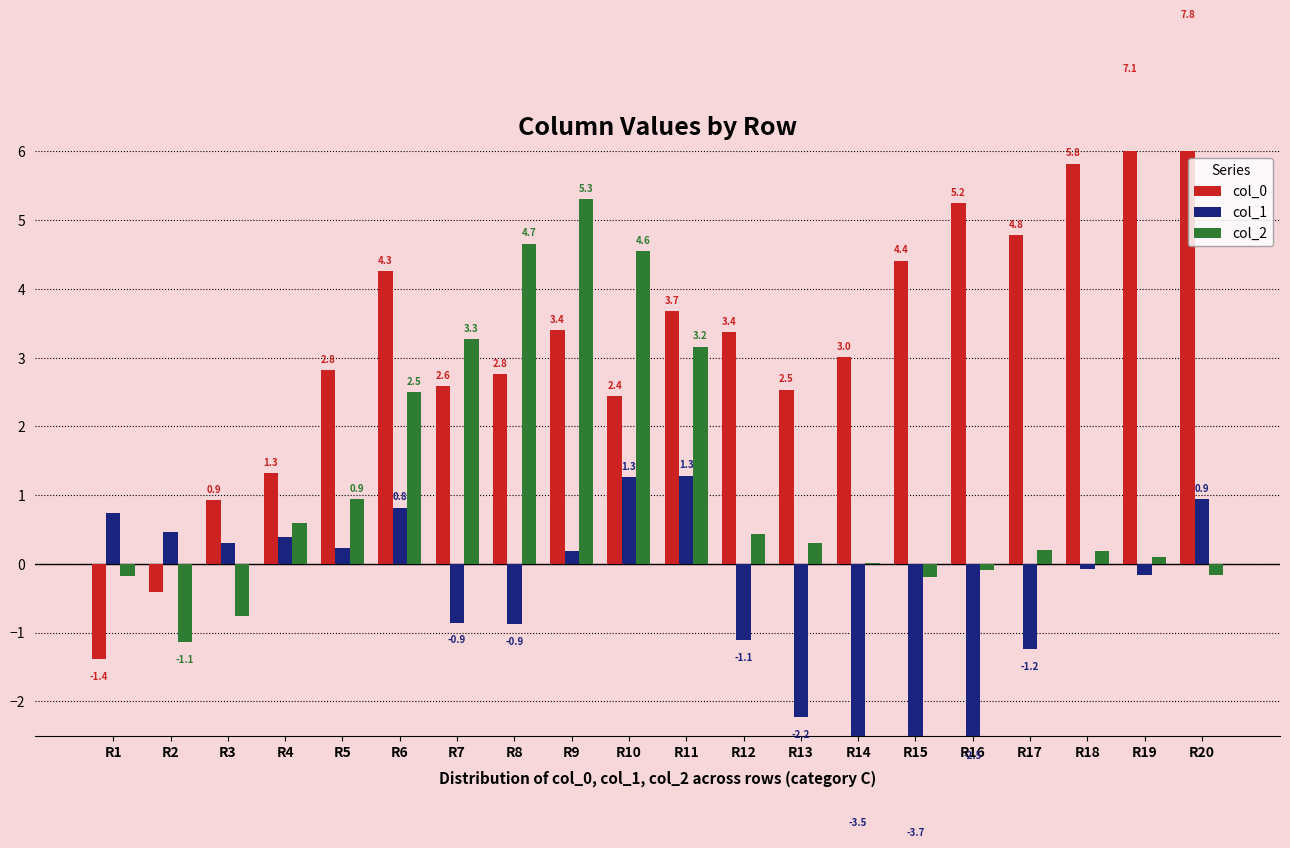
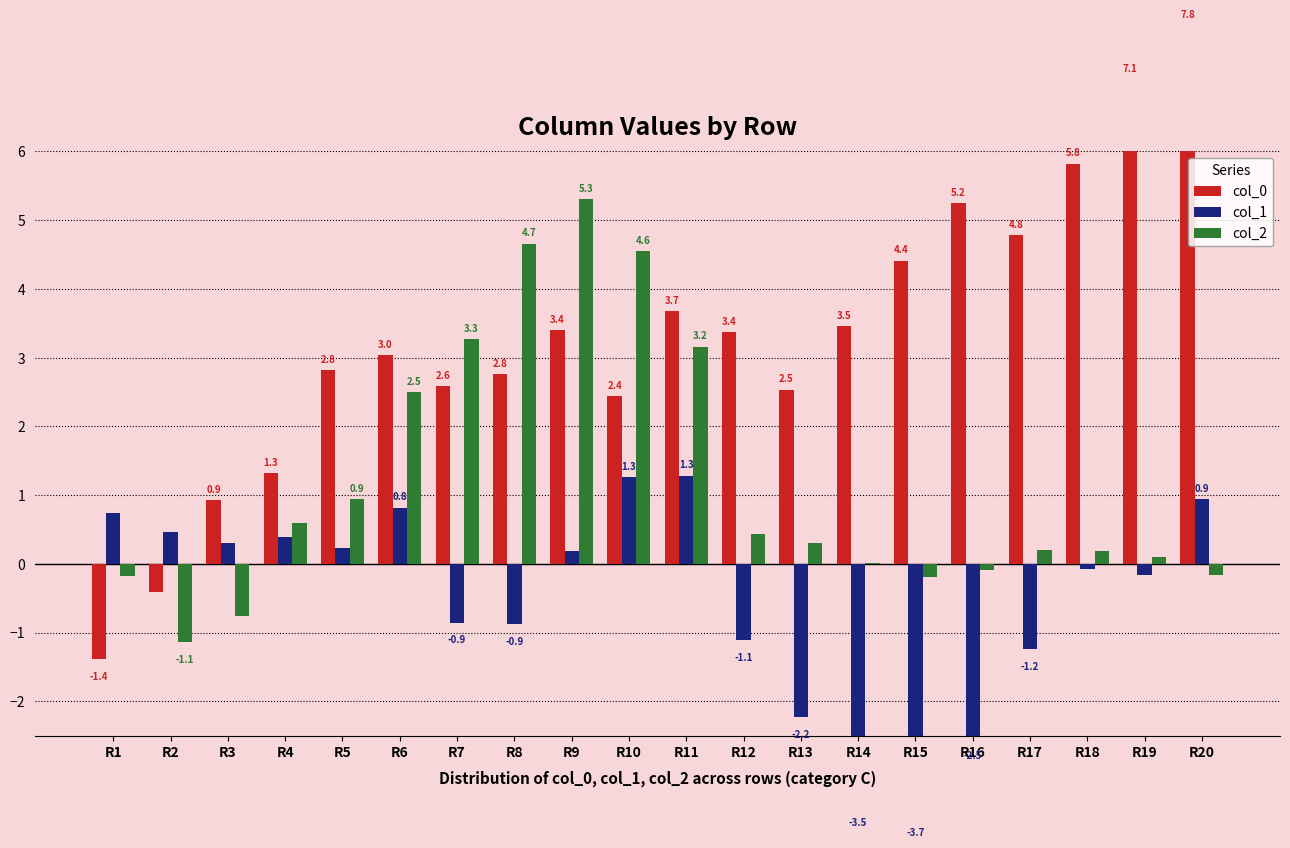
  {
    "col_0": {
      "R1": -1.4,
      "R3": 0.9,
      "R4": 1.3,
      "R5": 2.8,
-     "R6": 4.3,
+     "R6": 3.0,
      "R7": 2.6,
      "R8": 2.8,
      "R9": 3.4,
      "R10": 2.4,
      "R11": 3.7,
      "R12": 3.4,
      "R13": 2.5,
-     "R14": 3.0,
+     "R14": 3.5,
      "R15": 4.4,
      "R16": 5.2,
      "R17": 4.8,
      "R18": 5.8
    },
    "col_1": {
      "R6": 0.8,
      "R7": -0.9,
      "R8": -0.9,
      "R10": 1.3,
      "R11": 1.3,
      "R12": -1.1,
      "R13": -2.2,
      "R17": -1.2,
      "R20": 0.9
    },
    "col_2": {
      "R2": -1.1,
      "R5": 0.9,
      "R6": 2.5,
      "R7": 3.3,
      "R8": 4.7,
      "R9": 5.3,
      "R10": 4.6,
      "R11": 3.2
    }
  }
